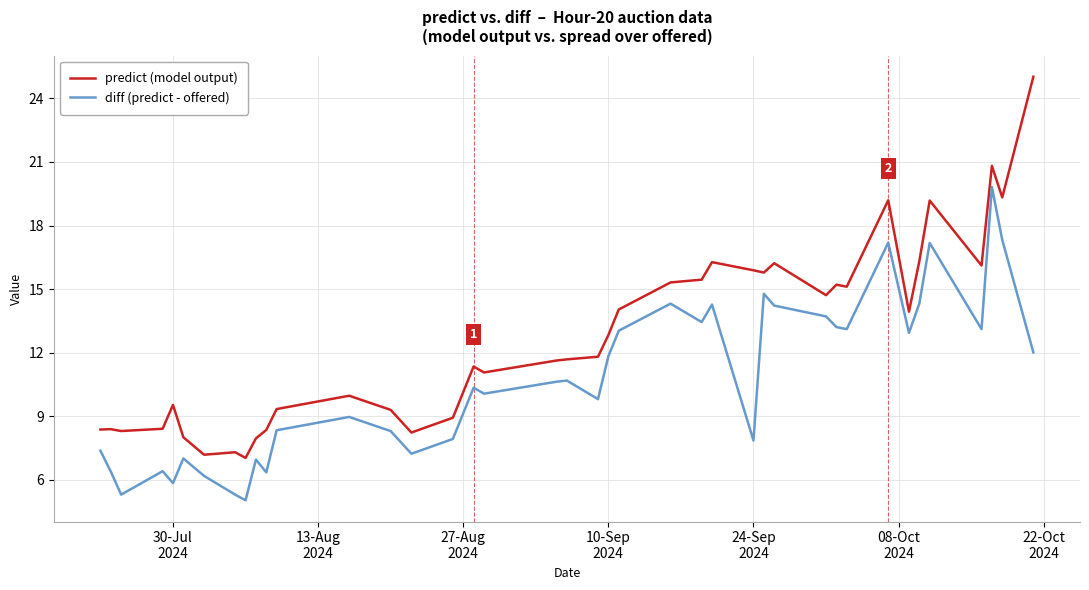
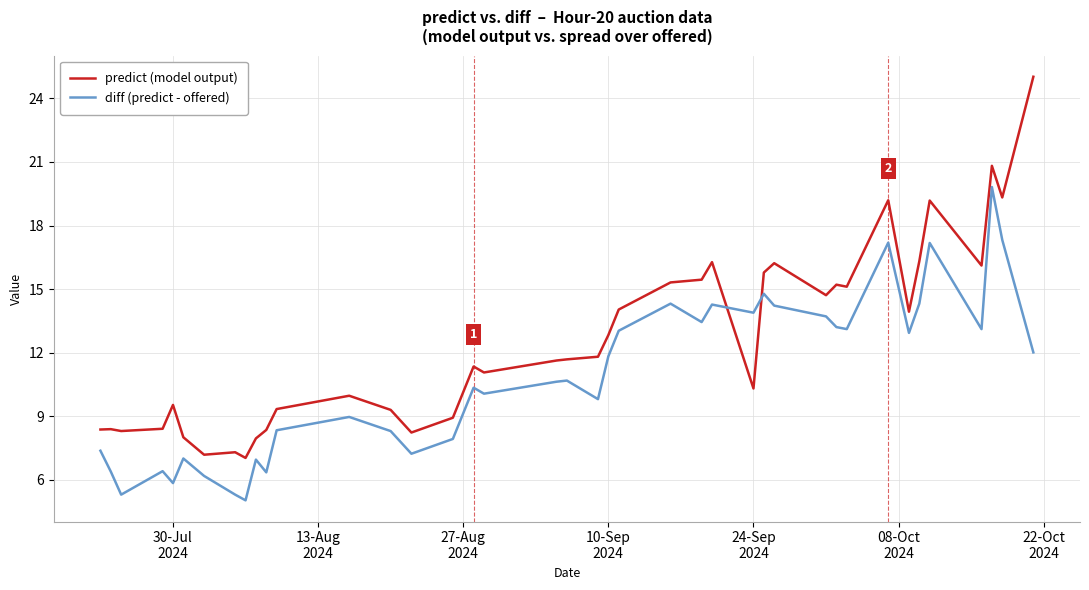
  {
    "predict (model output)": {
      "30-Jul 2024": 9.5,
      "10-Sep 2024": 12.8,
-     "24-Sep 2024": 15.9
+     "24-Sep 2024": 10.3
    },
    "diff (predict - offered)": {
      "30-Jul 2024": 5.9,
      "10-Sep 2024": 11.8,
-     "24-Sep 2024": 7.9
+     "24-Sep 2024": 13.9
    }
  }
